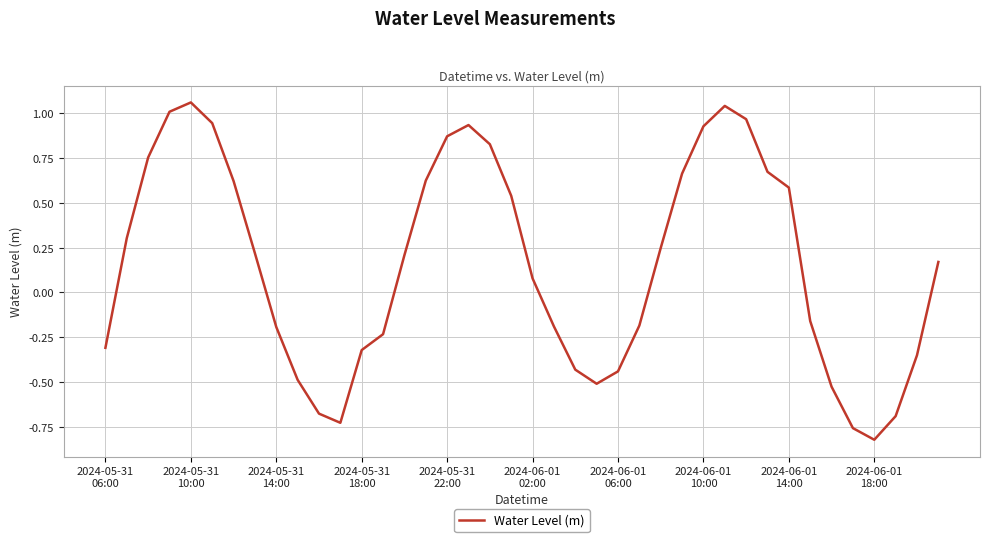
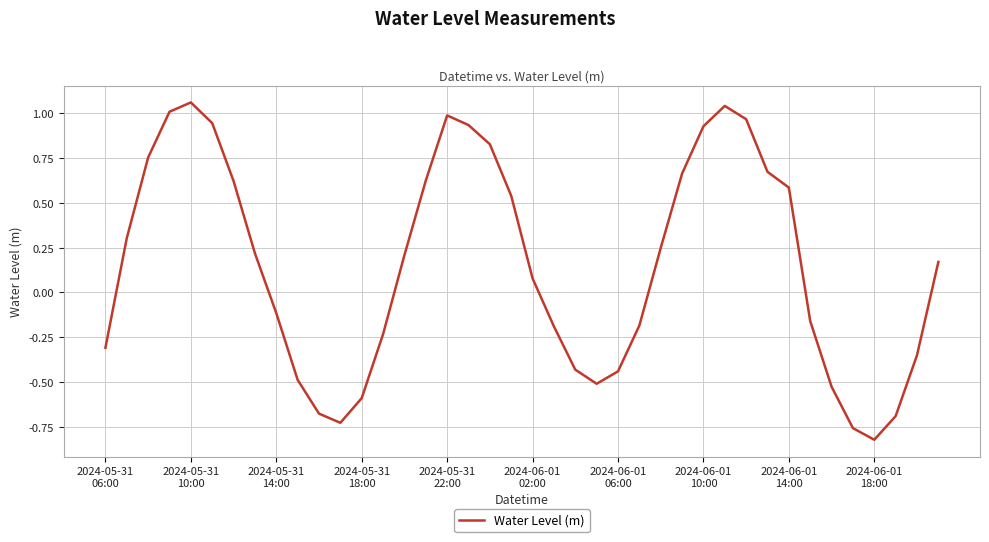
  {
    "2024-05-31 06:00": -0.31,
    "2024-05-31 10:00": 1.06,
-   "2024-05-31 14:00": -0.19,
-   "2024-05-31 18:00": -0.32,
-   "2024-05-31 22:00": 0.87,
+   "2024-05-31 14:00": -0.12,
+   "2024-05-31 18:00": -0.59,
+   "2024-05-31 22:00": 0.99,
    "2024-06-01 02:00": 0.08,
    "2024-06-01 06:00": -0.44,
    "2024-06-01 10:00": 0.93,
    "2024-06-01 14:00": 0.58,
    "2024-06-01 18:00": -0.82
  }
